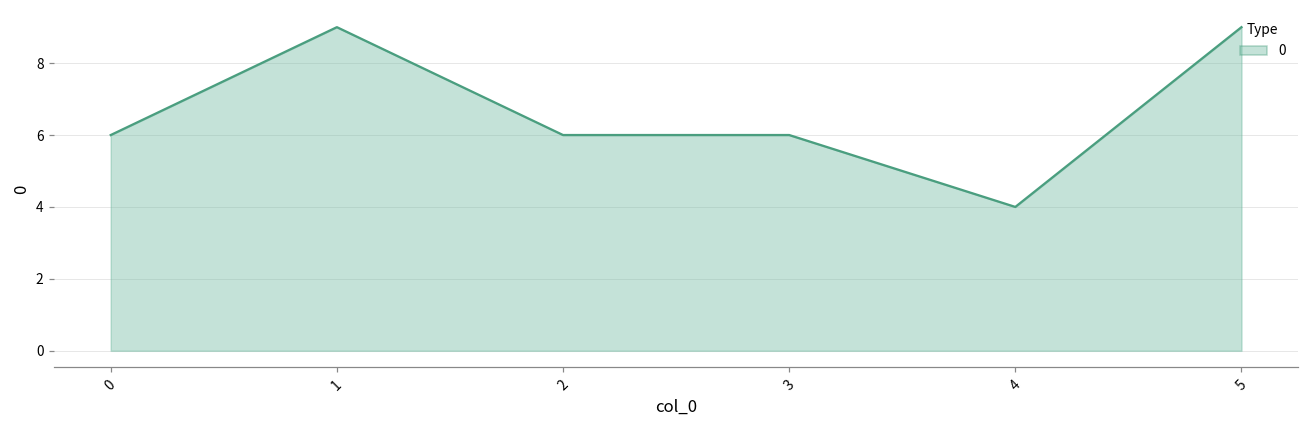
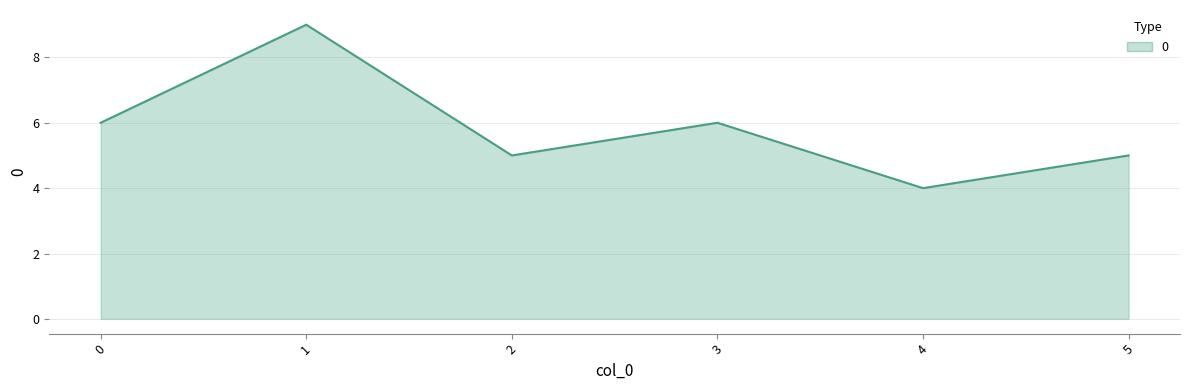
  {
    "0": 6,
    "1": 9,
-   "2": 6,
+   "2": 5,
    "3": 6,
    "4": 4,
-   "5": 9
+   "5": 5
  }
